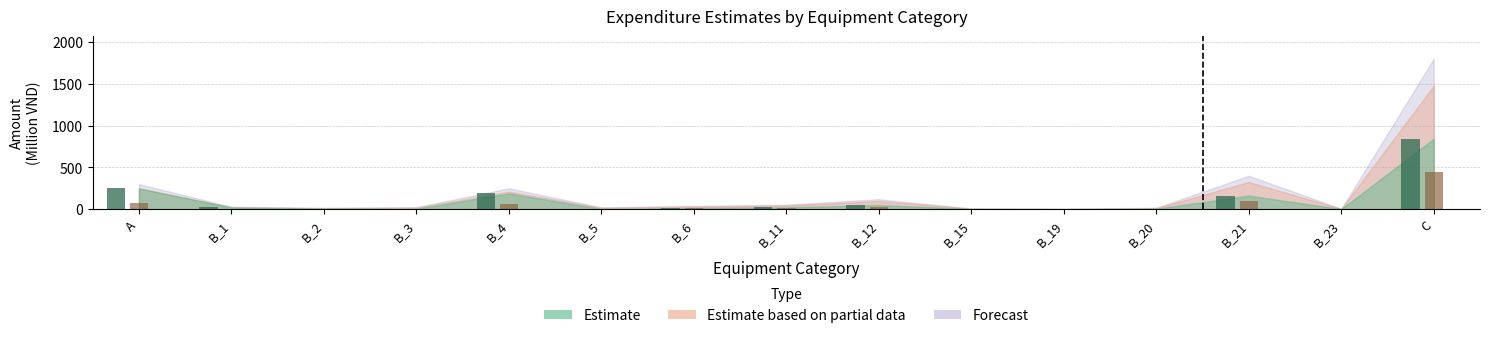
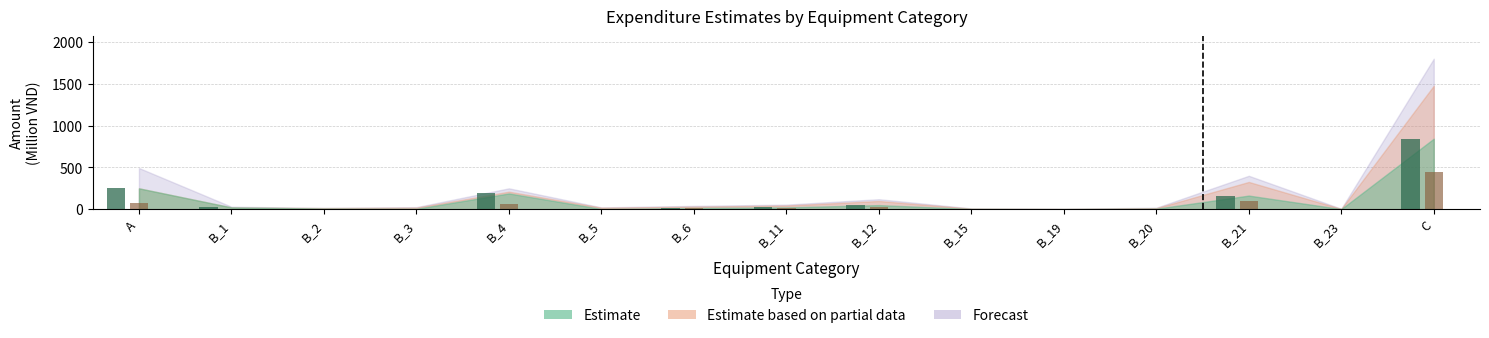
  {
    "Forecast": {
-     "A": 300,
+     "A": 500,
      "B_4": 300,
      "B_21": 400,
      "C": 1800
    },
    "Estimate based on partial data": {
      "B_21": 300,
      "C": 1500
    },
    "Estimate": {
      "B_12": 0,
      "B_21": 200,
      "C": 800
    }
  }
